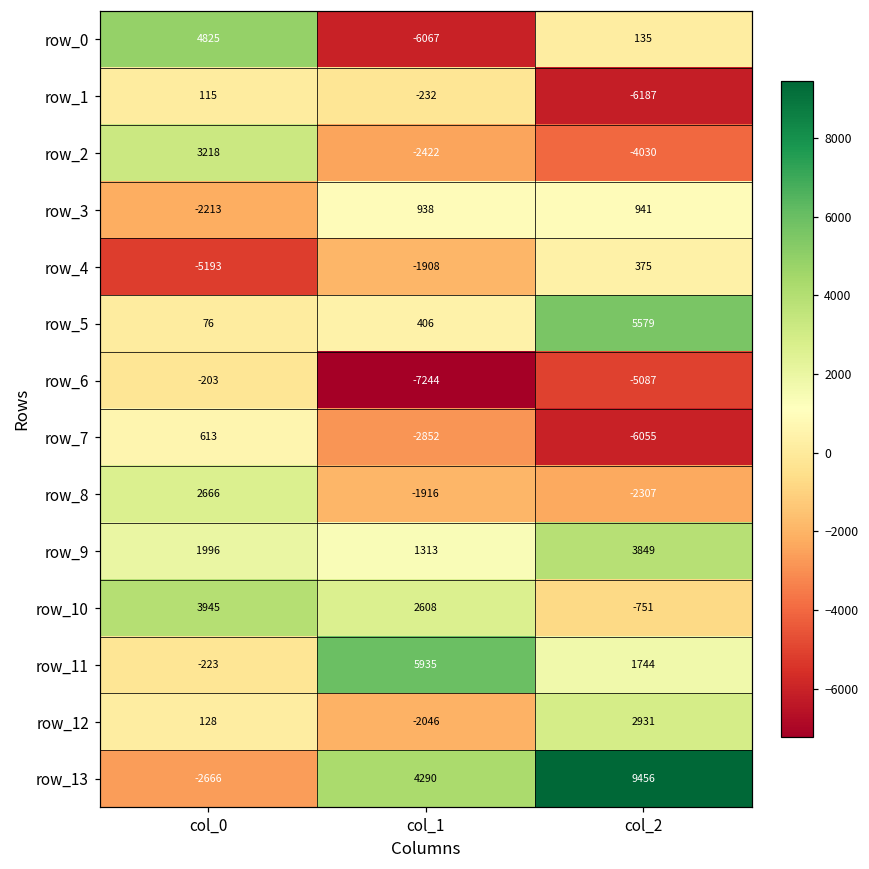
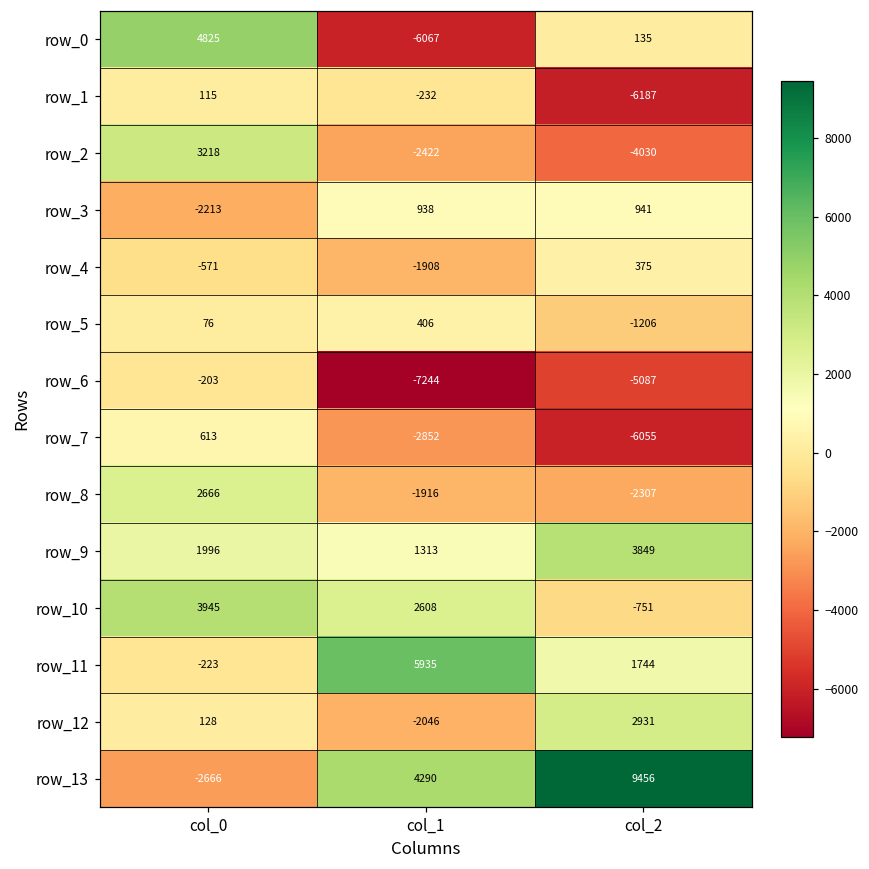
  {
    "row_0": {
      "col_0": 4825,
      "col_1": -6067,
      "col_2": 135
    },
    "row_1": {
      "col_0": 115,
      "col_1": -232,
      "col_2": -6187
    },
    "row_2": {
      "col_0": 3218,
      "col_1": -2422,
      "col_2": -4030
    },
    "row_3": {
      "col_0": -2213,
      "col_1": 938,
      "col_2": 941
    },
    "row_4": {
-     "col_0": -5193,
+     "col_0": -571,
      "col_1": -1908,
      "col_2": 375
    },
    "row_5": {
      "col_0": 76,
      "col_1": 406,
-     "col_2": 5579
+     "col_2": -1206
    },
    "row_6": {
      "col_0": -203,
      "col_1": -7244,
      "col_2": -5087
    },
    "row_7": {
      "col_0": 613,
      "col_1": -2852,
      "col_2": -6055
    },
    "row_8": {
      "col_0": 2666,
      "col_1": -1916,
      "col_2": -2307
    },
    "row_9": {
      "col_0": 1996,
      "col_1": 1313,
      "col_2": 3849
    },
    "row_10": {
      "col_0": 3945,
      "col_1": 2608,
      "col_2": -751
    },
    "row_11": {
      "col_0": -223,
      "col_1": 5935,
      "col_2": 1744
    },
    "row_12": {
      "col_0": 128,
      "col_1": -2046,
      "col_2": 2931
    },
    "row_13": {
      "col_0": -2666,
      "col_1": 4290,
      "col_2": 9456
    }
  }
